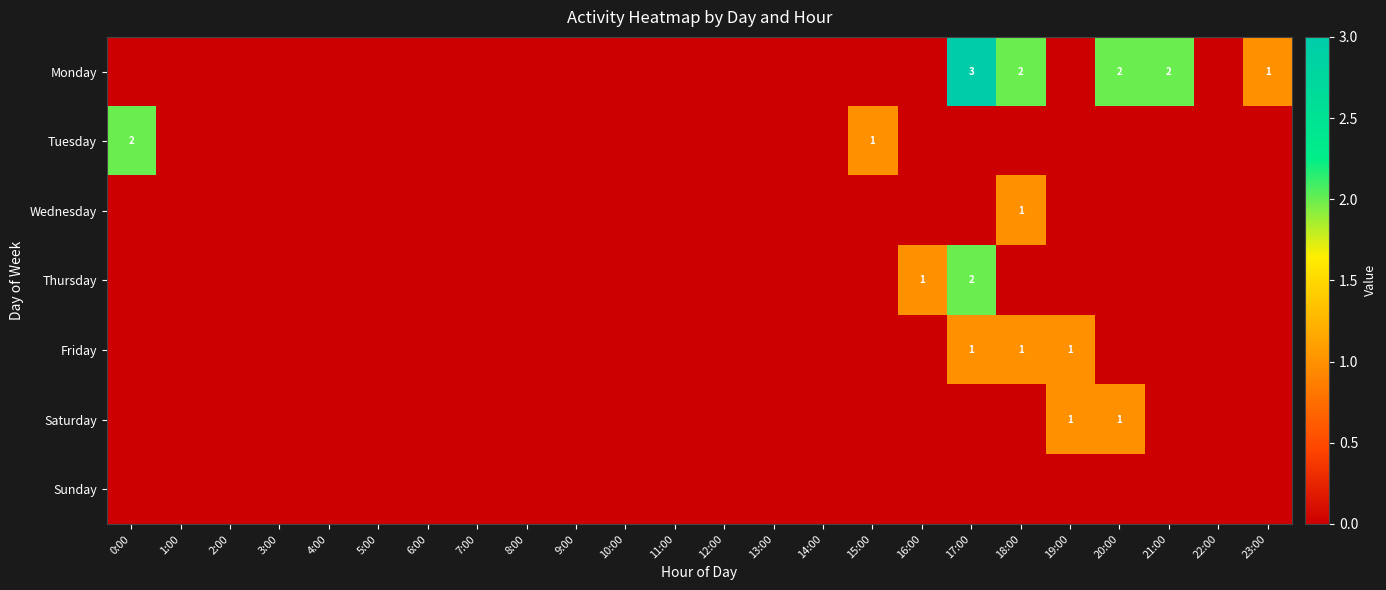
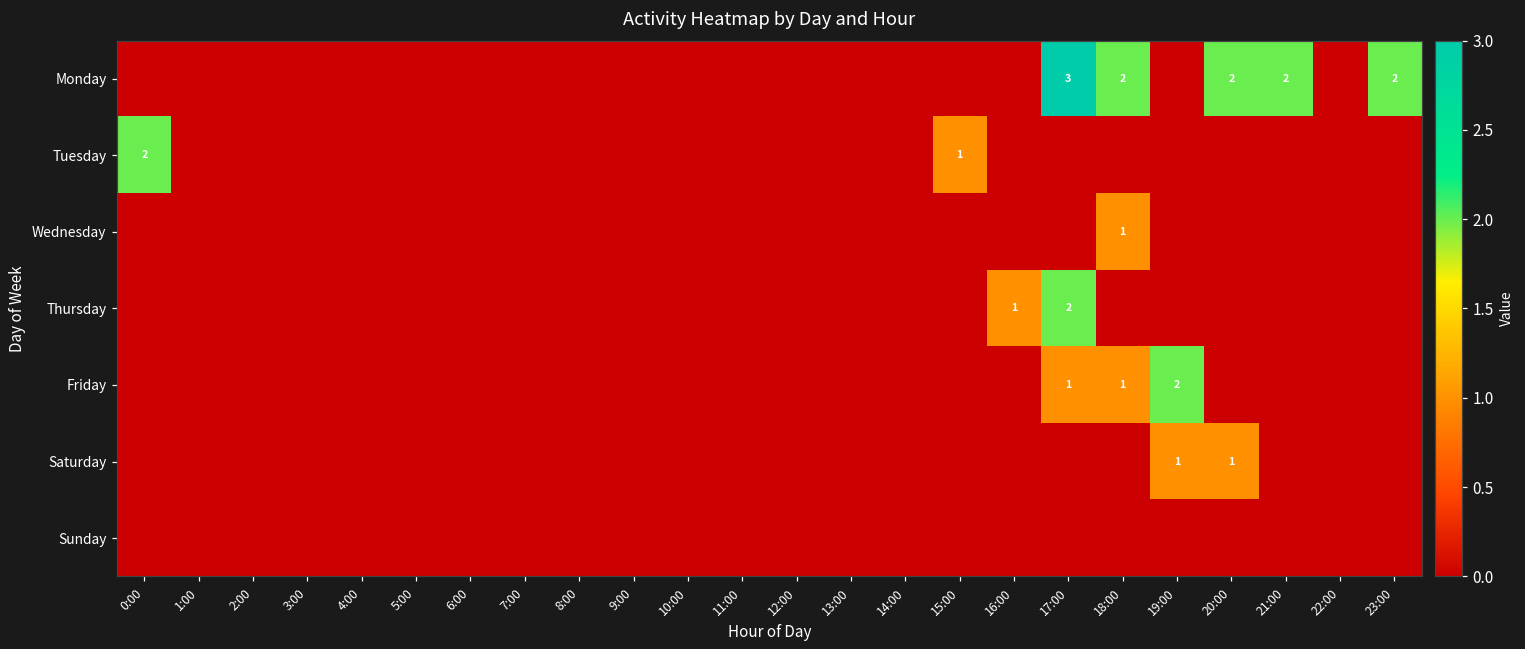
  {
    "Monday": {
      "17:00": 3,
      "18:00": 2,
      "20:00": 2,
      "21:00": 2,
-     "23:00": 1
+     "23:00": 2
    },
    "Tuesday": {
      "0:00": 2,
      "15:00": 1
    },
    "Wednesday": {
      "18:00": 1
    },
    "Thursday": {
      "16:00": 1,
      "17:00": 2
    },
    "Friday": {
      "17:00": 1,
      "18:00": 1,
-     "19:00": 1
+     "19:00": 2
    },
    "Saturday": {
      "19:00": 1,
      "20:00": 1
    }
  }
